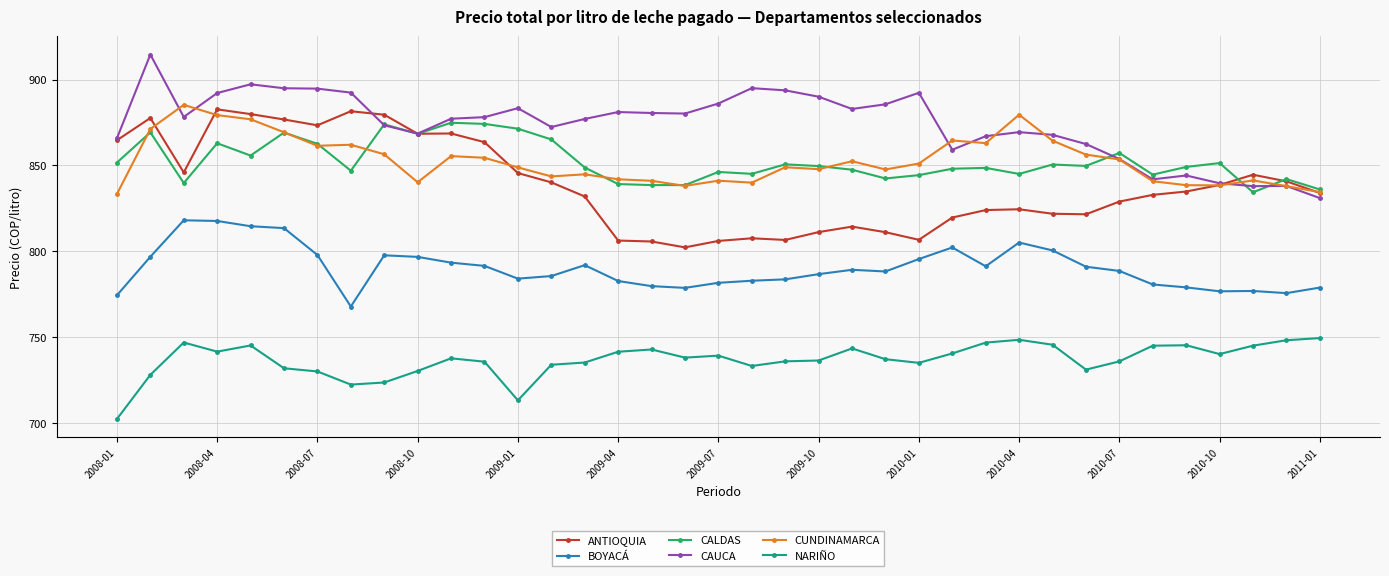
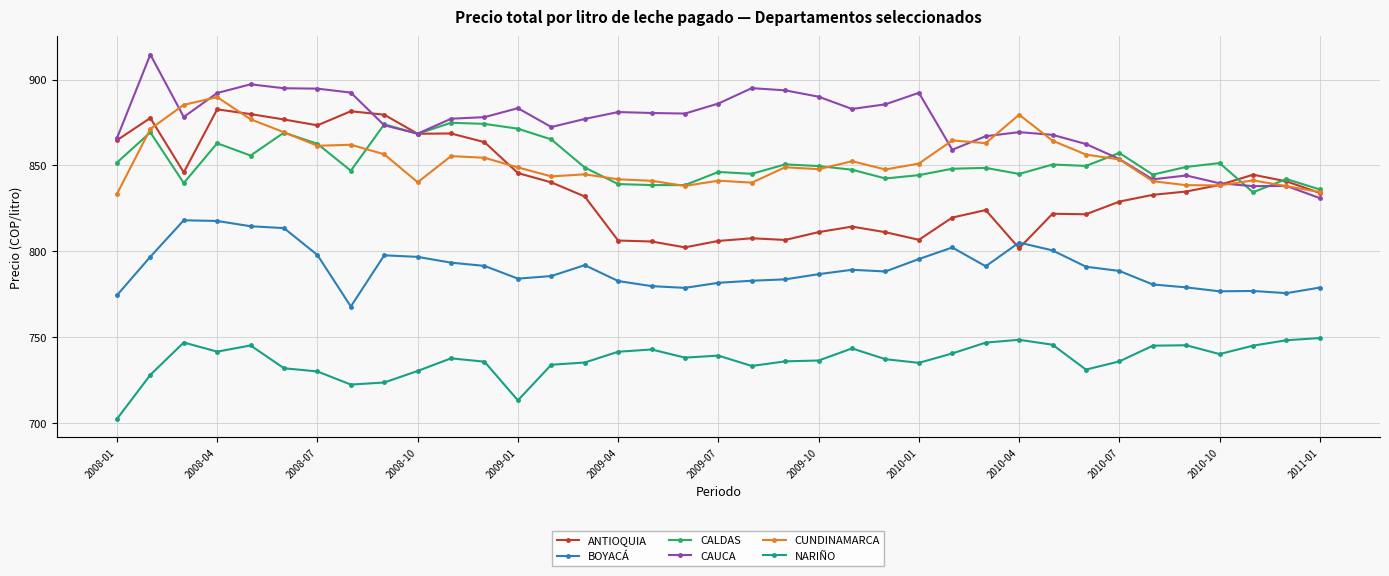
  {
    "ANTIOQUIA": {
      "2008-04": 883,
      "2008-07": 873,
      "2009-01": 846,
      "2009-04": 806,
      "2009-07": 806,
      "2009-10": 811,
      "2010-01": 807,
-     "2010-04": 825,
+     "2010-04": 802,
      "2010-07": 829
    },
    "BOYACÁ": {
      "2008-01": 774,
      "2008-04": 818,
      "2008-07": 798,
      "2008-10": 797,
      "2009-01": 784,
      "2009-04": 783,
      "2009-07": 782,
      "2009-10": 787,
      "2010-01": 796,
      "2010-04": 805,
      "2010-07": 789,
      "2010-10": 777,
      "2011-01": 779
    },
    "CAUCA": {
      "2008-04": 892,
      "2008-07": 895,
      "2009-01": 883,
      "2009-04": 881,
      "2009-07": 886,
      "2009-10": 890,
      "2010-01": 892,
      "2010-04": 869,
      "2011-01": 831
    },
    "CUNDINAMARCA": {
      "2008-01": 833,
-     "2008-04": 879,
+     "2008-04": 890,
      "2008-10": 840,
      "2009-01": 849,
      "2009-04": 842,
      "2009-07": 841,
      "2009-10": 848,
      "2010-01": 851,
      "2010-04": 880
    }
  }
